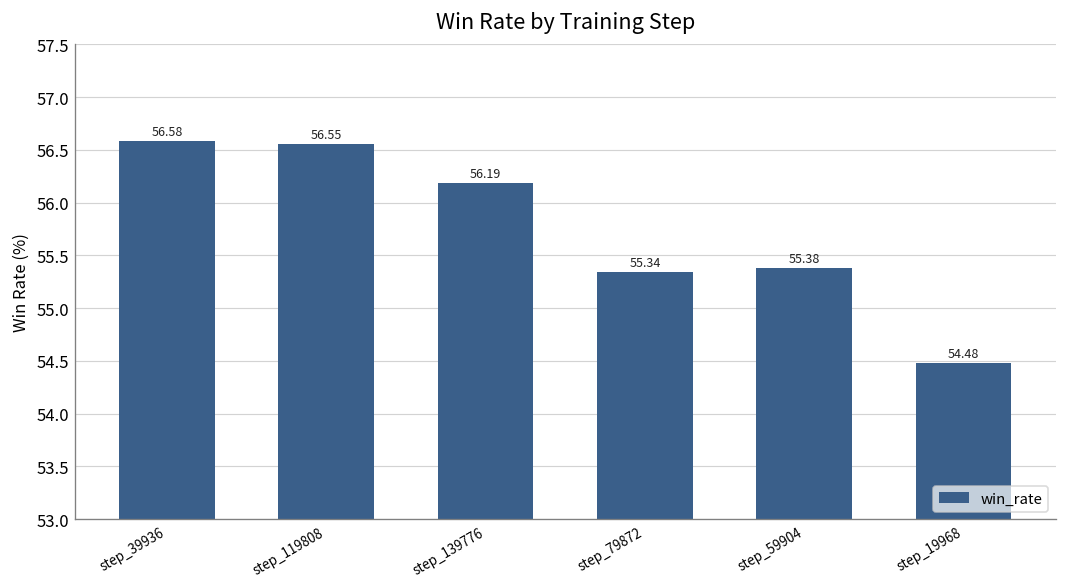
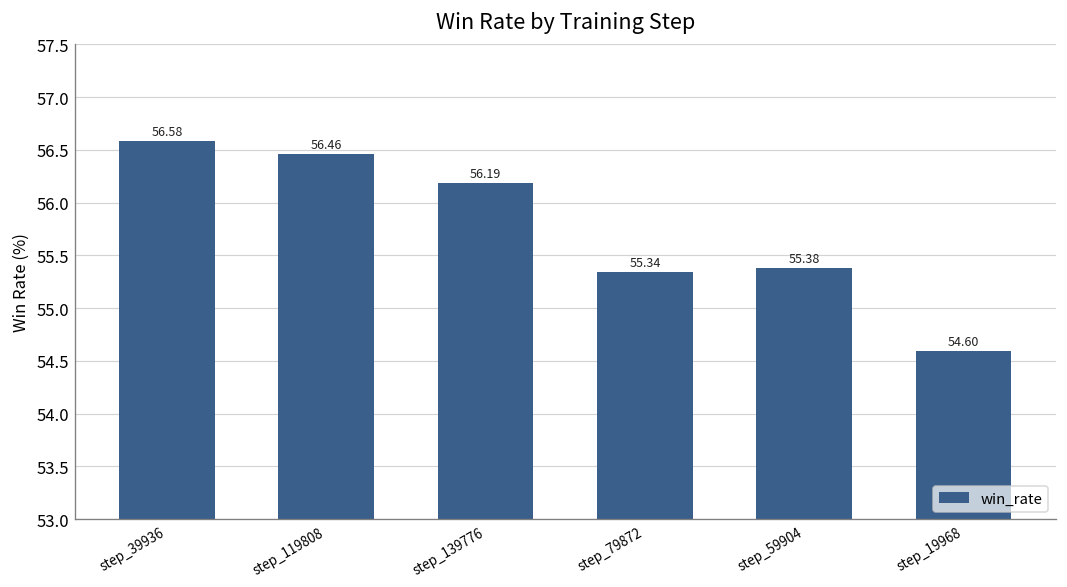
  {
    "step_39936": 56.58,
-   "step_119808": 56.55,
+   "step_119808": 56.46,
    "step_139776": 56.19,
    "step_79872": 55.34,
    "step_59904": 55.38,
-   "step_19968": 54.48
+   "step_19968": 54.60
  }
